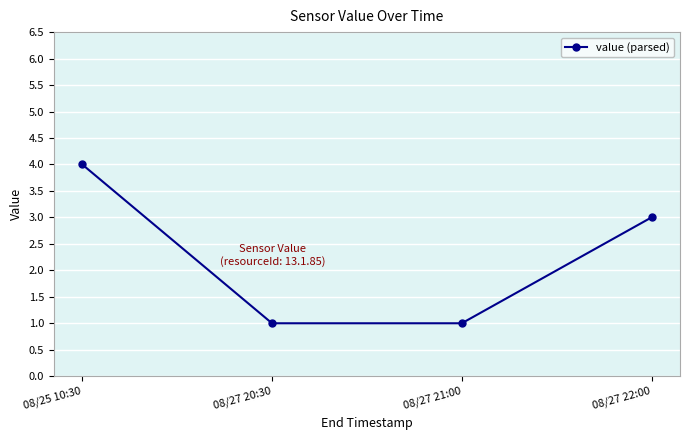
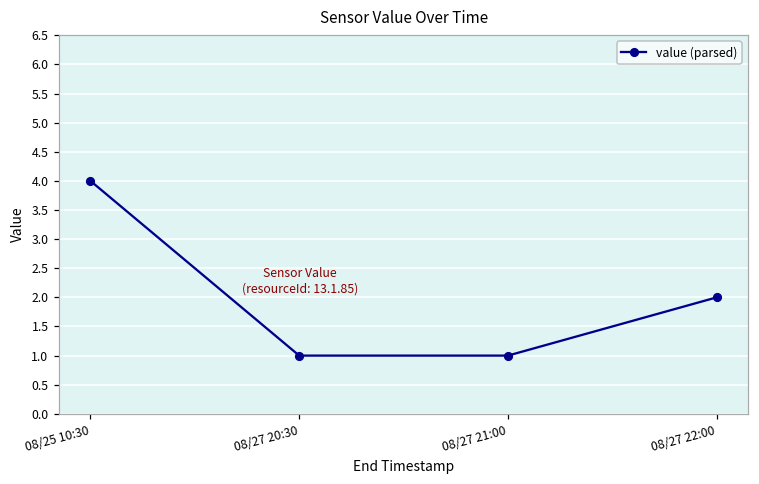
  {
    "08/25 10:30": 4,
    "08/27 20:30": 1,
    "08/27 21:00": 1,
-   "08/27 22:00": 3
+   "08/27 22:00": 2
  }
